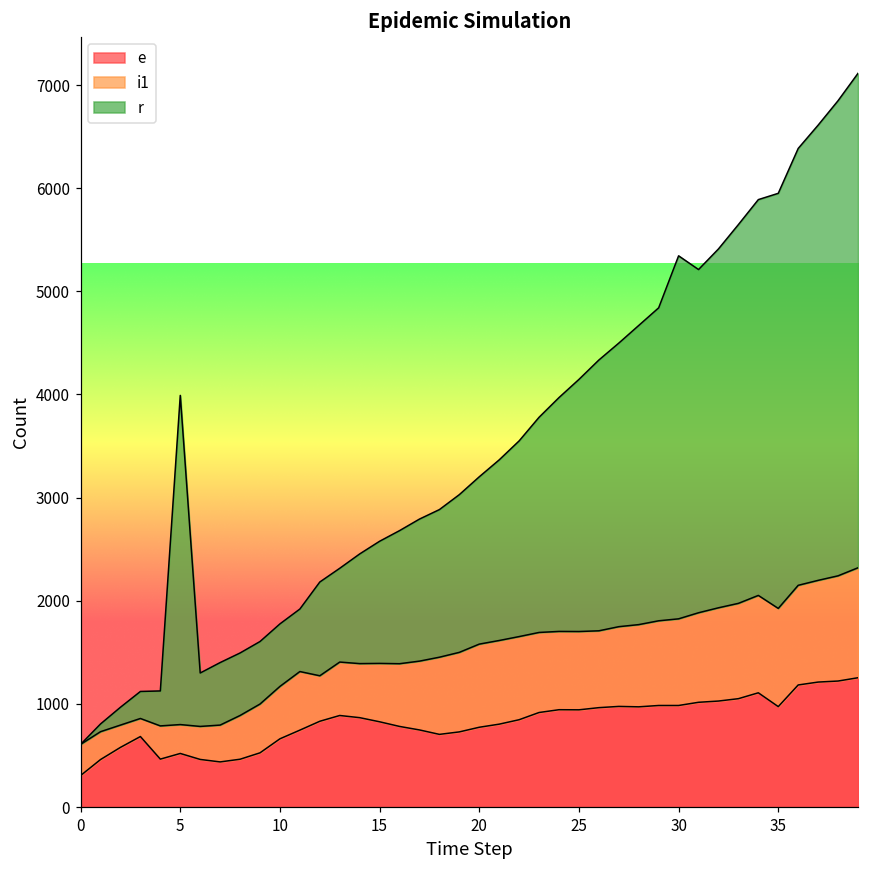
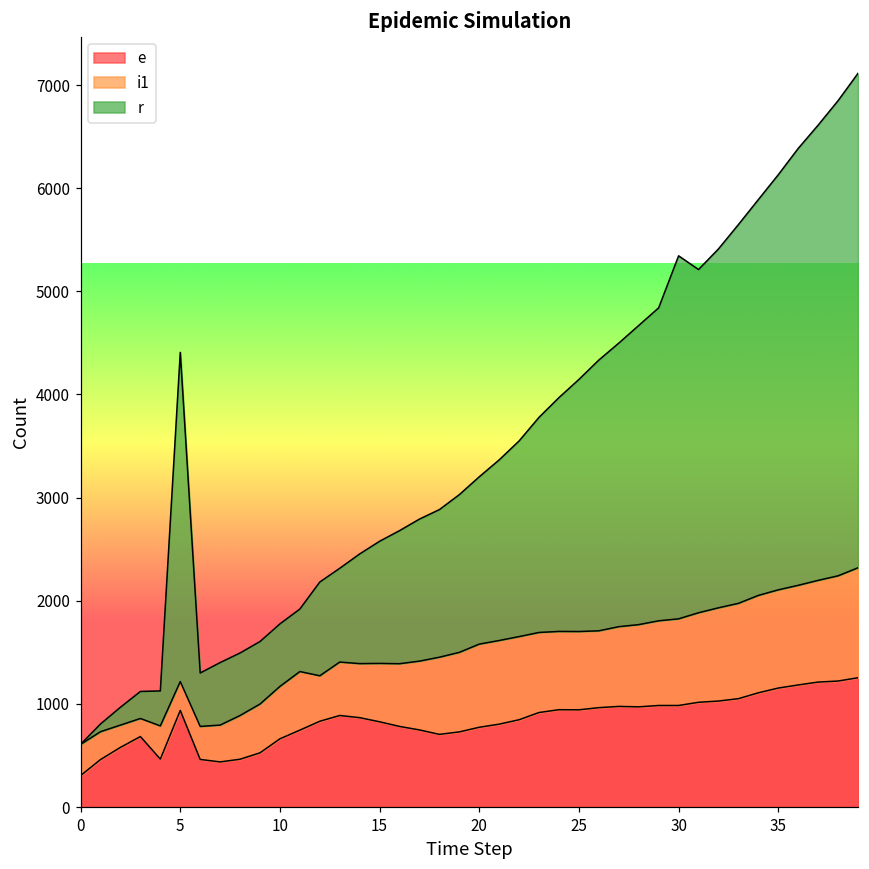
  {
    "e": {
      "0": 300,
-     "5": 500,
+     "5": 900,
      "10": 700,
      "15": 800,
      "20": 800,
      "25": 900,
      "30": 1000,
-     "35": 1000
+     "35": 1200
    },
    "i1": {
      "5": 300,
      "10": 500,
      "15": 600,
      "20": 800,
      "25": 800,
      "30": 800,
      "35": 1000
    },
    "r": {
      "5": 3200,
      "10": 600,
      "15": 1200,
      "20": 1600,
      "25": 2400,
      "30": 3500,
      "35": 4000
    }
  }
